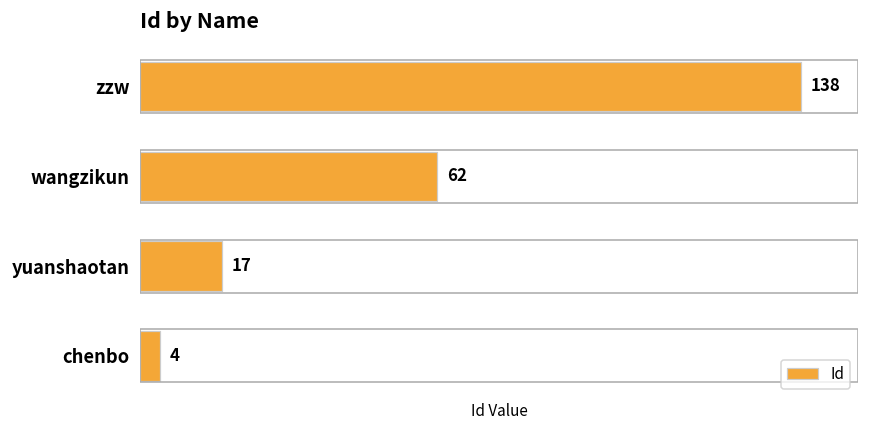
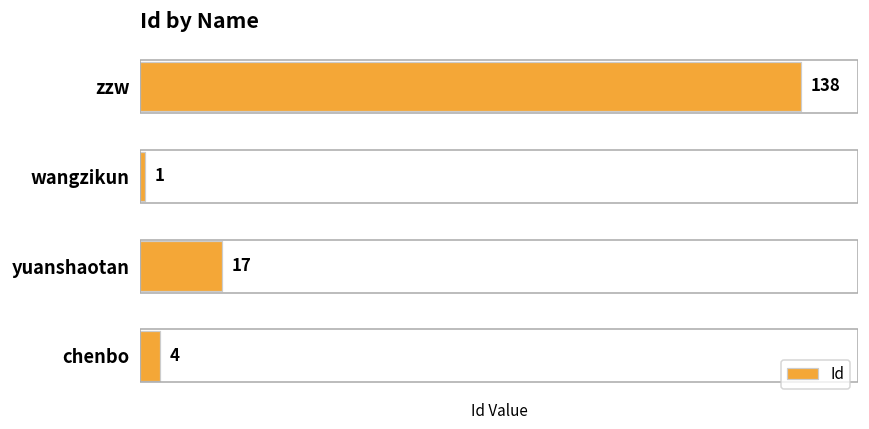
  {
    "zzw": 138,
-   "wangzikun": 62,
+   "wangzikun": 1,
    "yuanshaotan": 17,
    "chenbo": 4
  }
